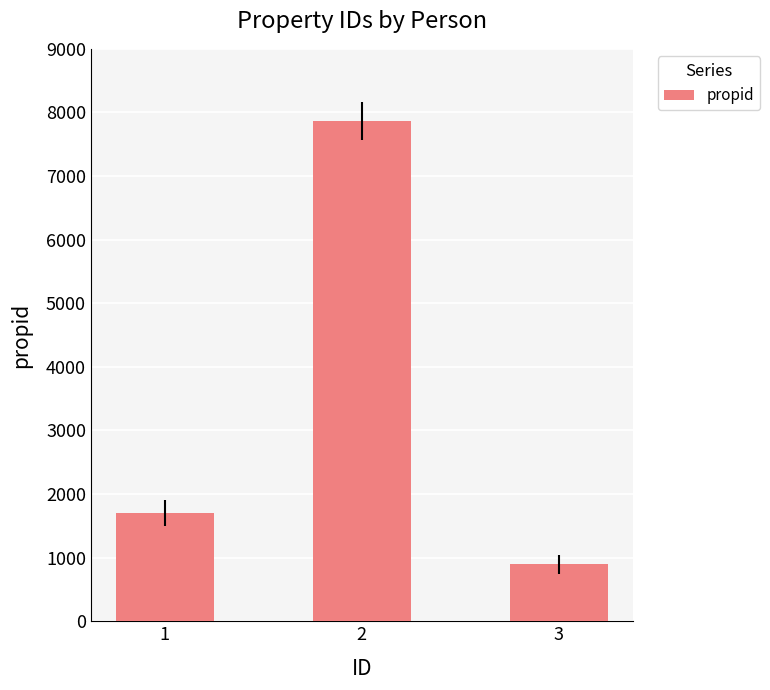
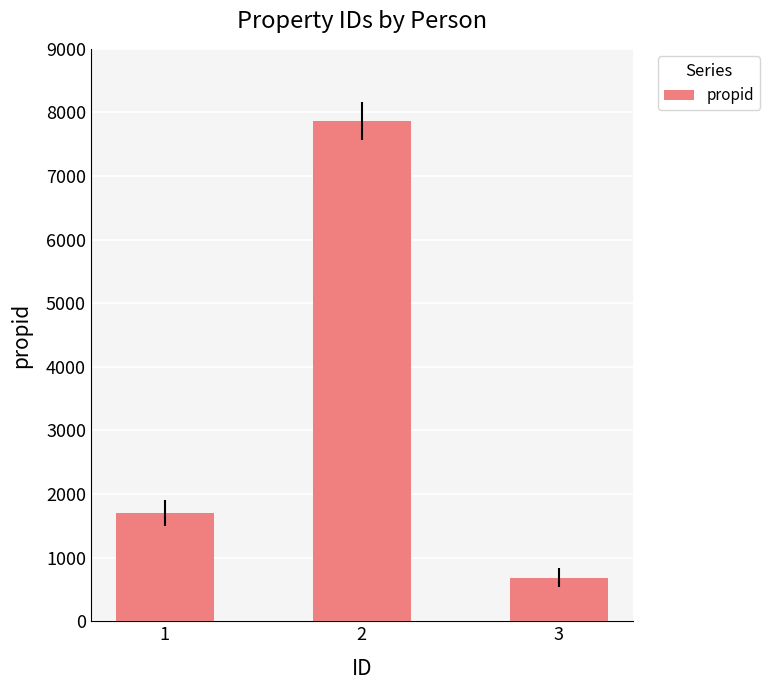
  {
    "1": 1700,
    "2": 7900,
-   "3": 900
+   "3": 700
  }
